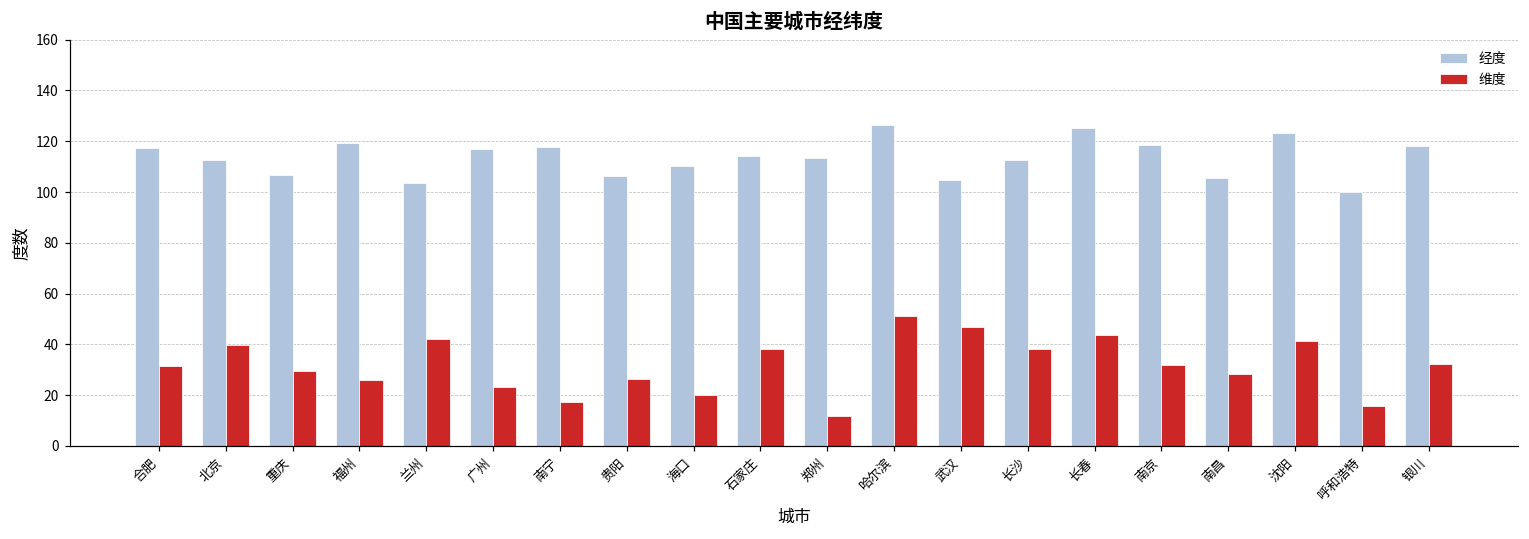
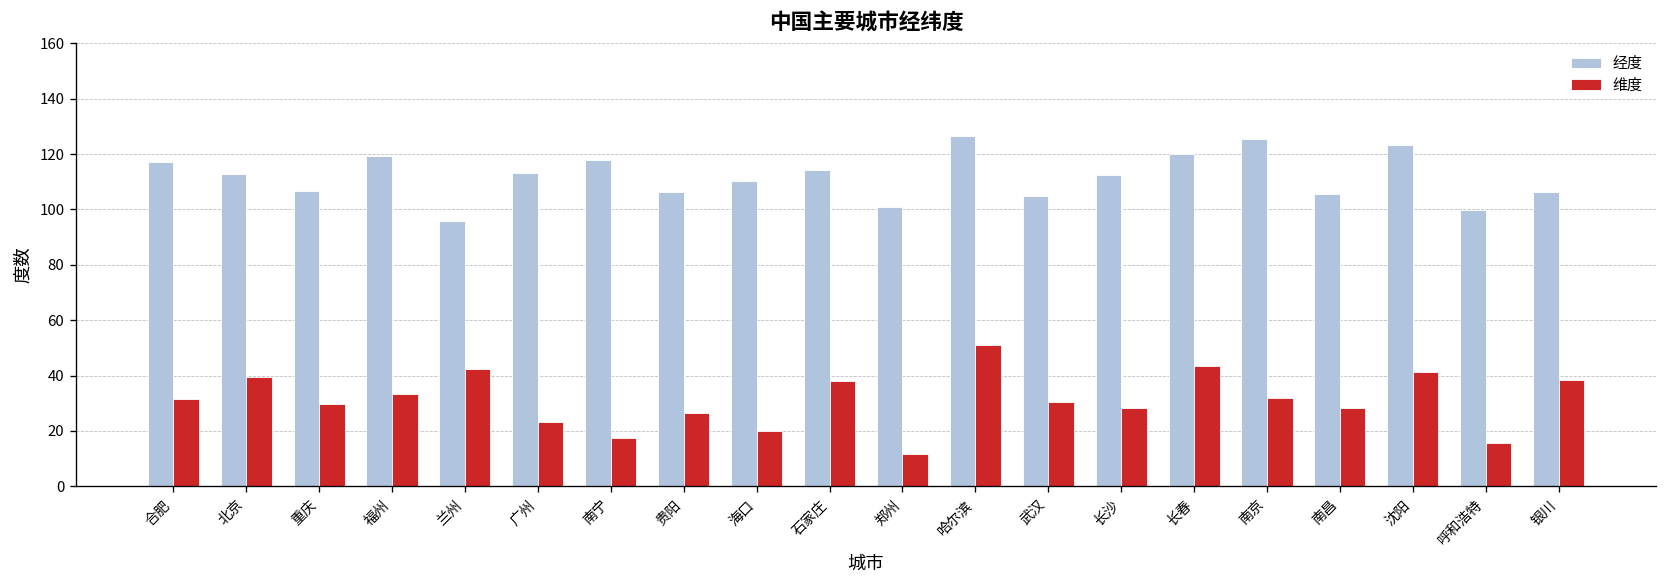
  {
    "经度": {
      "合肥": 117,
      "北京": 113,
      "重庆": 107,
      "福州": 119,
-     "兰州": 104,
-     "广州": 117,
+     "兰州": 96,
+     "广州": 113,
      "南宁": 118,
      "贵阳": 106,
      "海口": 110,
      "石家庄": 114,
-     "郑州": 113,
+     "郑州": 101,
      "哈尔滨": 126,
      "武汉": 105,
      "长沙": 113,
-     "长春": 125,
-     "南京": 118,
+     "长春": 120,
+     "南京": 126,
      "南昌": 106,
      "沈阳": 123,
      "呼和浩特": 100,
-     "银川": 118
+     "银川": 106
    },
    "维度": {
      "合肥": 32,
      "北京": 40,
      "重庆": 30,
-     "福州": 26,
+     "福州": 33,
      "兰州": 42,
      "广州": 23,
      "南宁": 17,
      "贵阳": 26,
      "海口": 20,
      "石家庄": 38,
      "郑州": 12,
      "哈尔滨": 51,
-     "武汉": 47,
-     "长沙": 38,
+     "武汉": 30,
+     "长沙": 28,
      "长春": 44,
      "南京": 32,
      "南昌": 28,
      "沈阳": 41,
      "呼和浩特": 16,
-     "银川": 32
+     "银川": 38
    }
  }
